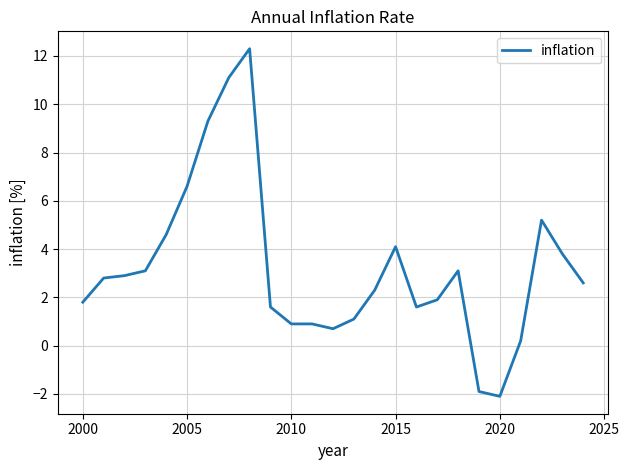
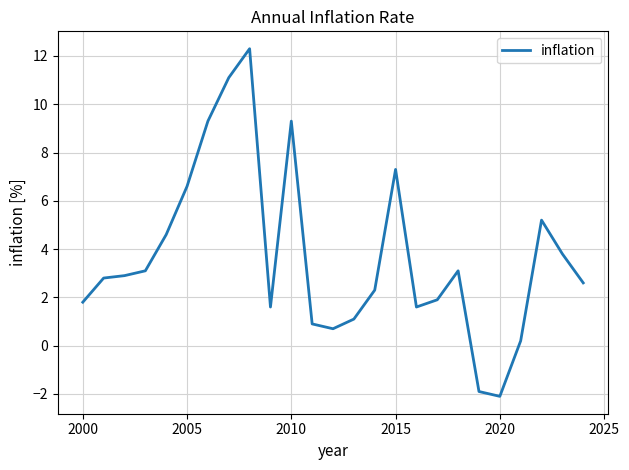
  {
    "2000": 1.8,
    "2005": 6.6,
-   "2010": 0.9,
-   "2015": 4.1,
+   "2010": 9.3,
+   "2015": 7.3,
    "2020": -2.1
  }
